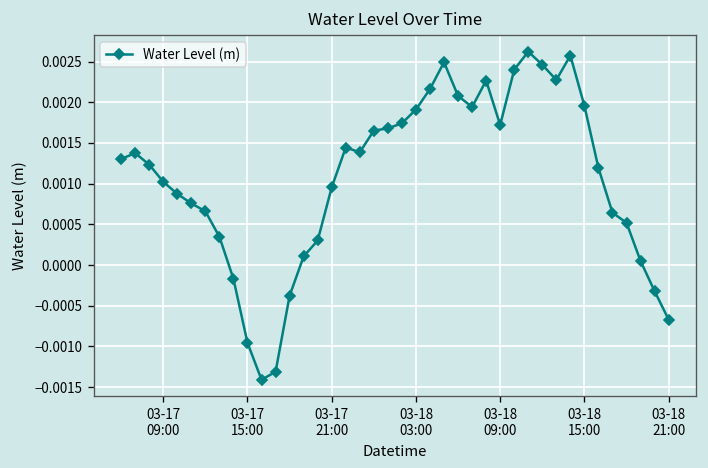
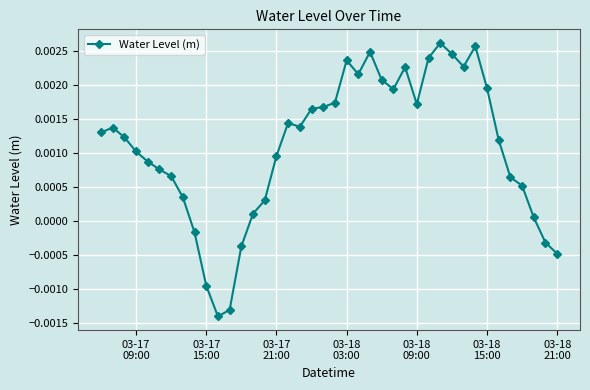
  {
    "03-17 09:00": 0.0010,
    "03-17 15:00": -0.0010,
    "03-17 21:00": 0.0010,
-   "03-18 03:00": 0.0019,
+   "03-18 03:00": 0.0024,
    "03-18 09:00": 0.0017,
    "03-18 15:00": 0.0020,
-   "03-18 21:00": -0.0007
+   "03-18 21:00": -0.0005
  }
